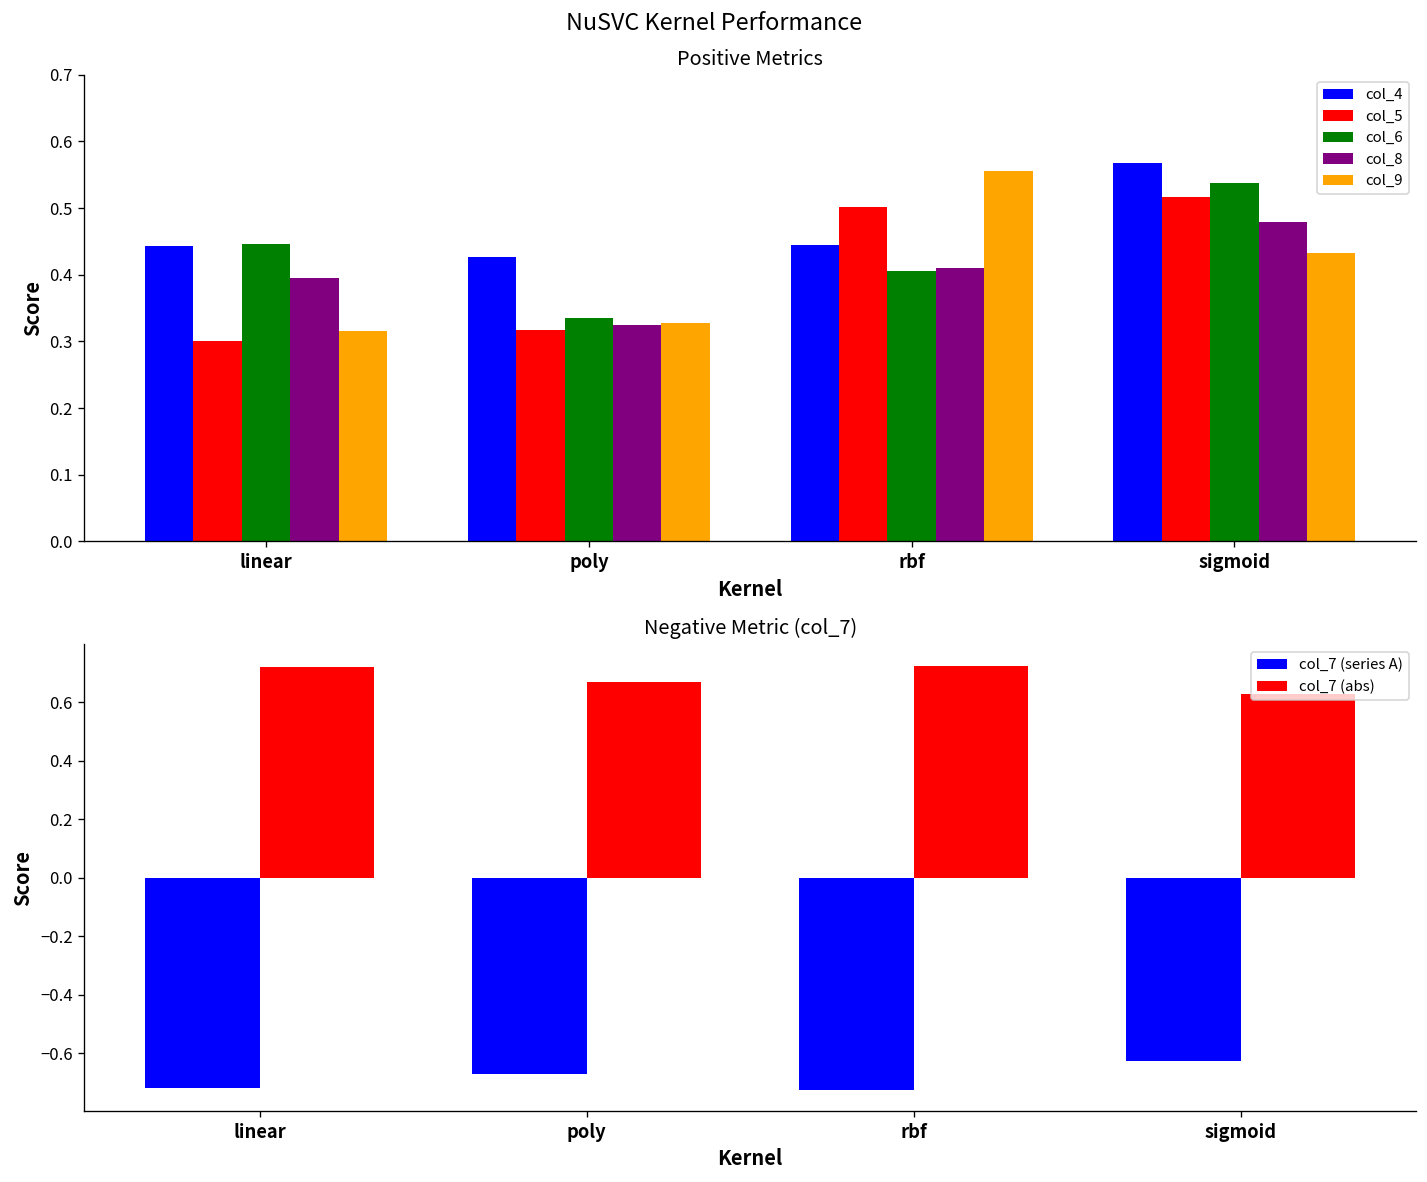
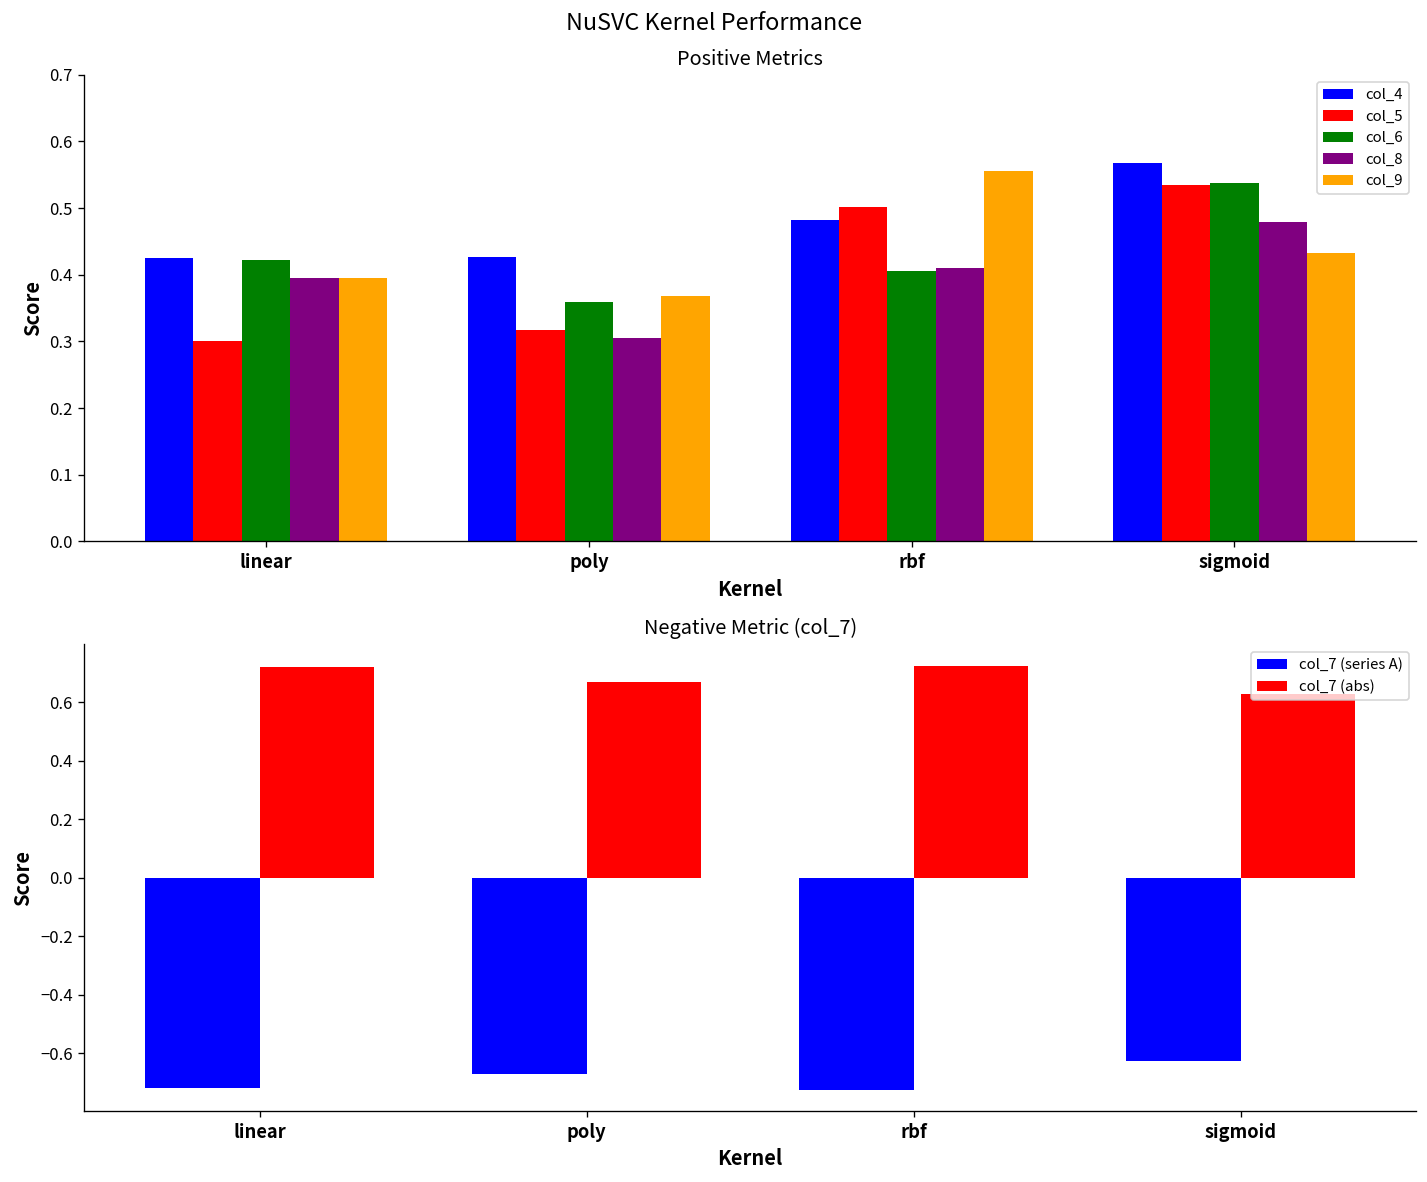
  {
    "Positive Metrics": {
      "col_4": {
-       "linear": 0.44,
+       "linear": 0.43,
        "poly": 0.43,
-       "rbf": 0.45,
+       "rbf": 0.48,
        "sigmoid": 0.57
      },
      "col_5": {
        "linear": 0.30,
        "poly": 0.32,
        "rbf": 0.50,
-       "sigmoid": 0.52
+       "sigmoid": 0.53
      },
      "col_6": {
-       "linear": 0.45,
-       "poly": 0.33,
+       "linear": 0.42,
+       "poly": 0.36,
        "rbf": 0.41,
        "sigmoid": 0.54
      },
      "col_8": {
        "linear": 0.40,
-       "poly": 0.32,
+       "poly": 0.30,
        "rbf": 0.41,
        "sigmoid": 0.48
      },
      "col_9": {
-       "linear": 0.32,
-       "poly": 0.33,
+       "linear": 0.40,
+       "poly": 0.37,
        "rbf": 0.56,
        "sigmoid": 0.43
      }
    },
    "Negative Metric (col_7)": {
      "col_7 (series A)": {
        "linear": -0.72,
        "poly": -0.67,
        "rbf": -0.73,
        "sigmoid": -0.63
      },
      "col_7 (abs)": {
        "linear": 0.72,
        "poly": 0.67,
        "rbf": 0.73
      }
    }
  }
